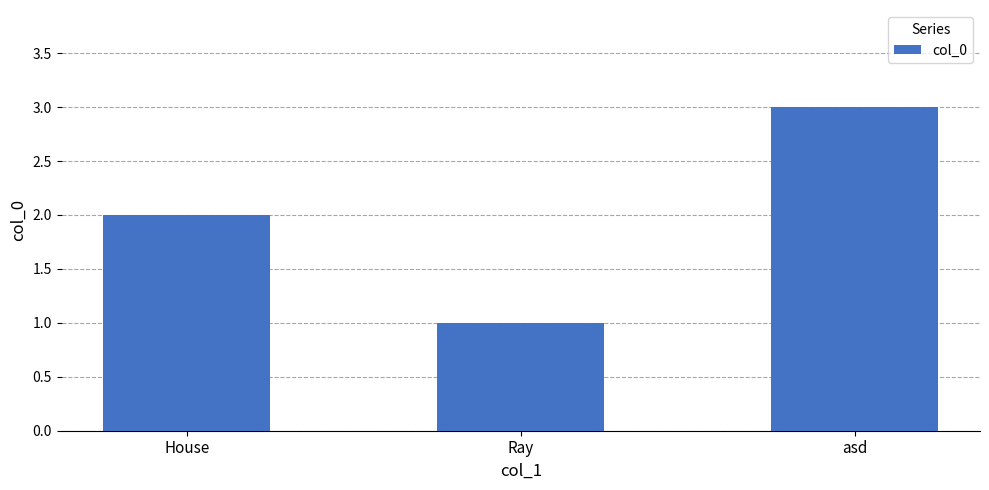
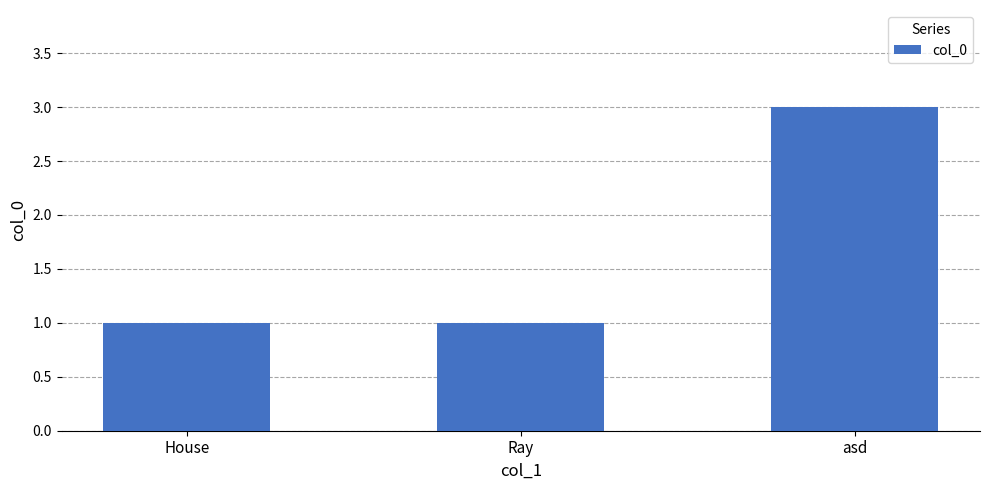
  {
-   "House": 2,
+   "House": 1,
    "Ray": 1,
    "asd": 3
  }
